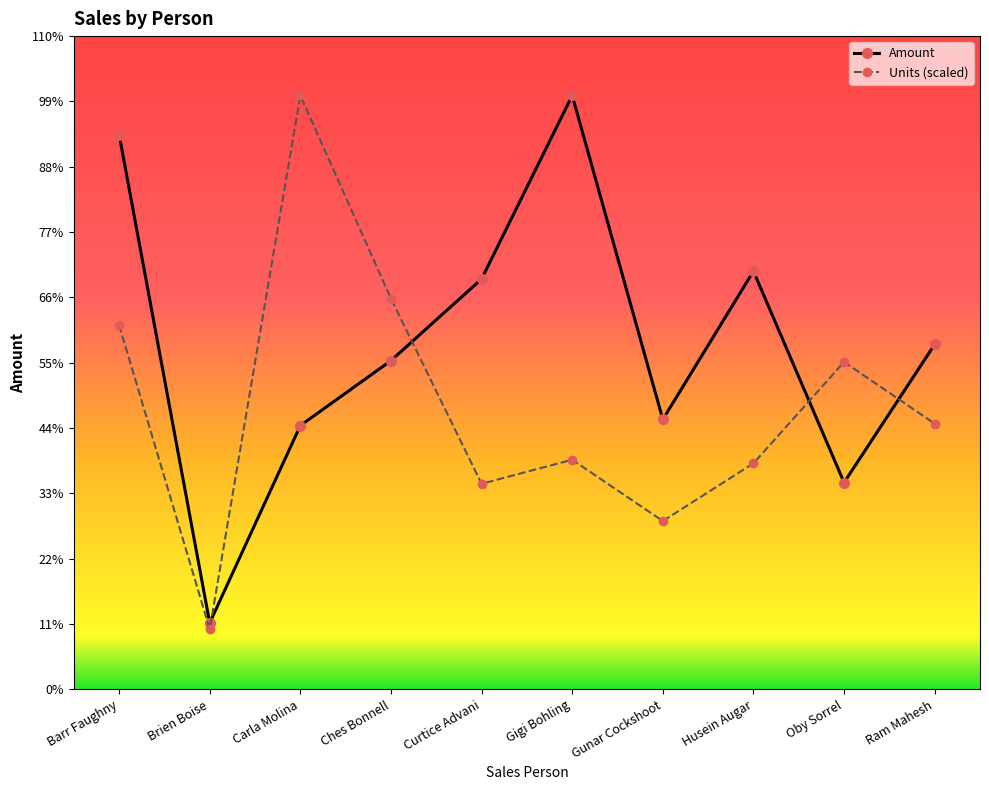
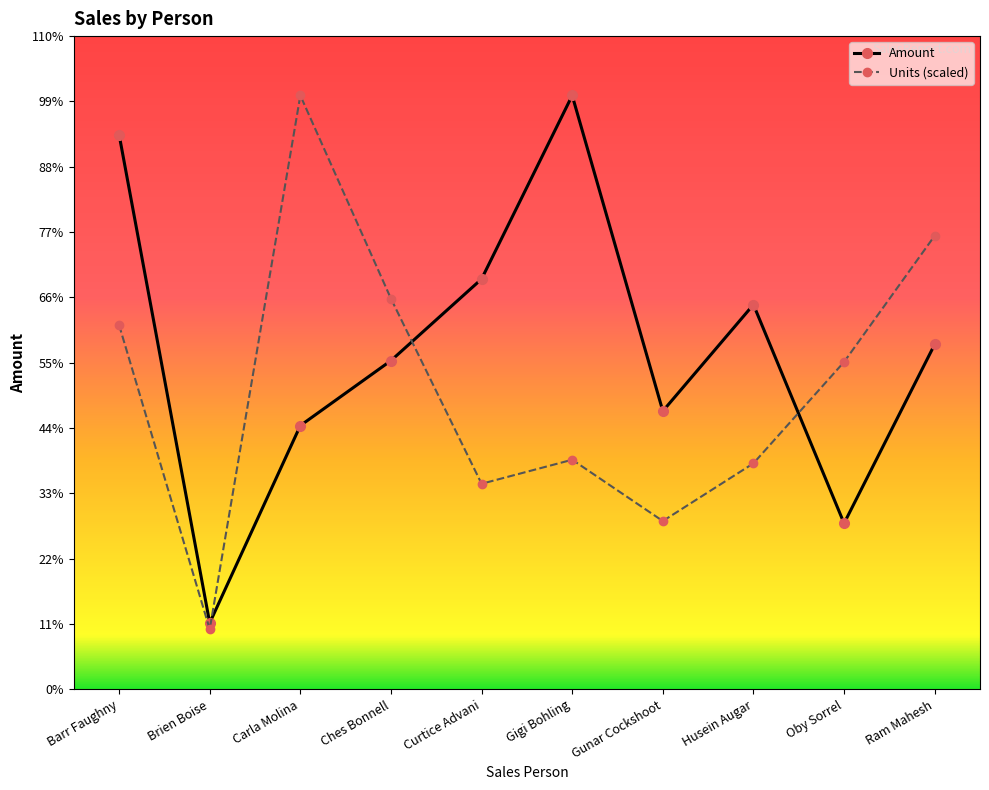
  {
    "Amount": {
      "Barr Faughny": "93%",
      "Brien Boise": "11%",
      "Carla Molina": "44%",
      "Ches Bonnell": "55%",
      "Curtice Advani": "69%",
      "Gigi Bohling": "100%",
-     "Gunar Cockshoot": "45%",
-     "Husein Augar": "70%",
-     "Oby Sorrel": "35%",
+     "Gunar Cockshoot": "47%",
+     "Husein Augar": "65%",
+     "Oby Sorrel": "28%",
      "Ram Mahesh": "58%"
    },
    "Units (scaled)": {
      "Barr Faughny": "61%",
      "Brien Boise": "10%",
      "Carla Molina": "100%",
      "Ches Bonnell": "66%",
      "Curtice Advani": "35%",
      "Gigi Bohling": "39%",
      "Gunar Cockshoot": "28%",
      "Husein Augar": "38%",
      "Oby Sorrel": "55%",
-     "Ram Mahesh": "45%"
+     "Ram Mahesh": "76%"
    }
  }
